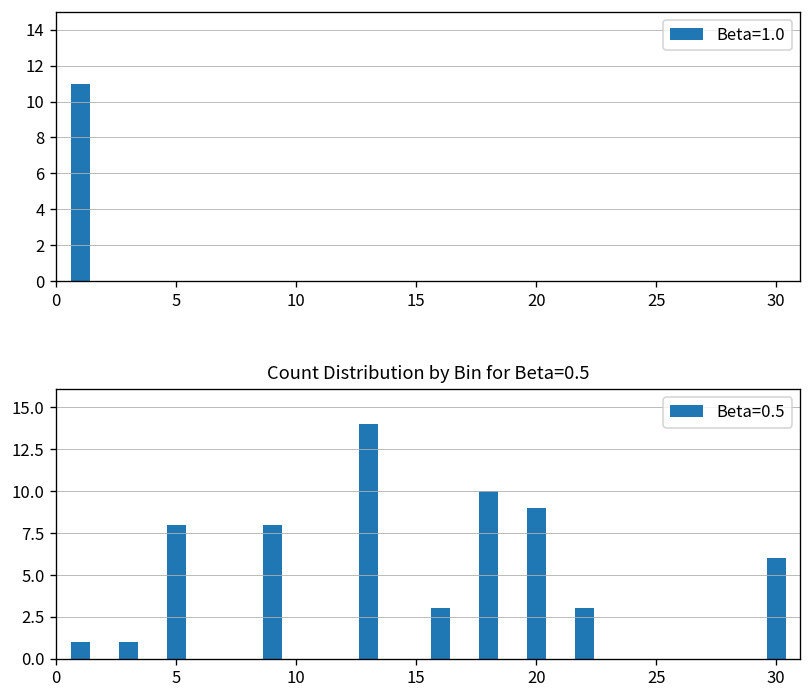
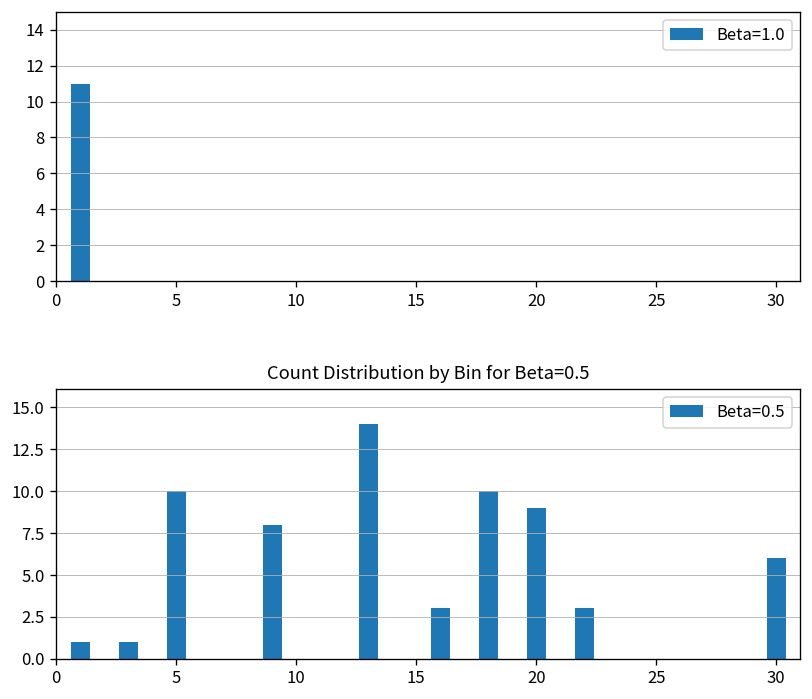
  {
    "Count Distribution by Bin for Beta=0.5": {
-     "5": 8,
+     "5": 10,
      "10": 0,
      "15": 0,
      "20": 9,
      "25": 0,
      "30": 6
    }
  }
